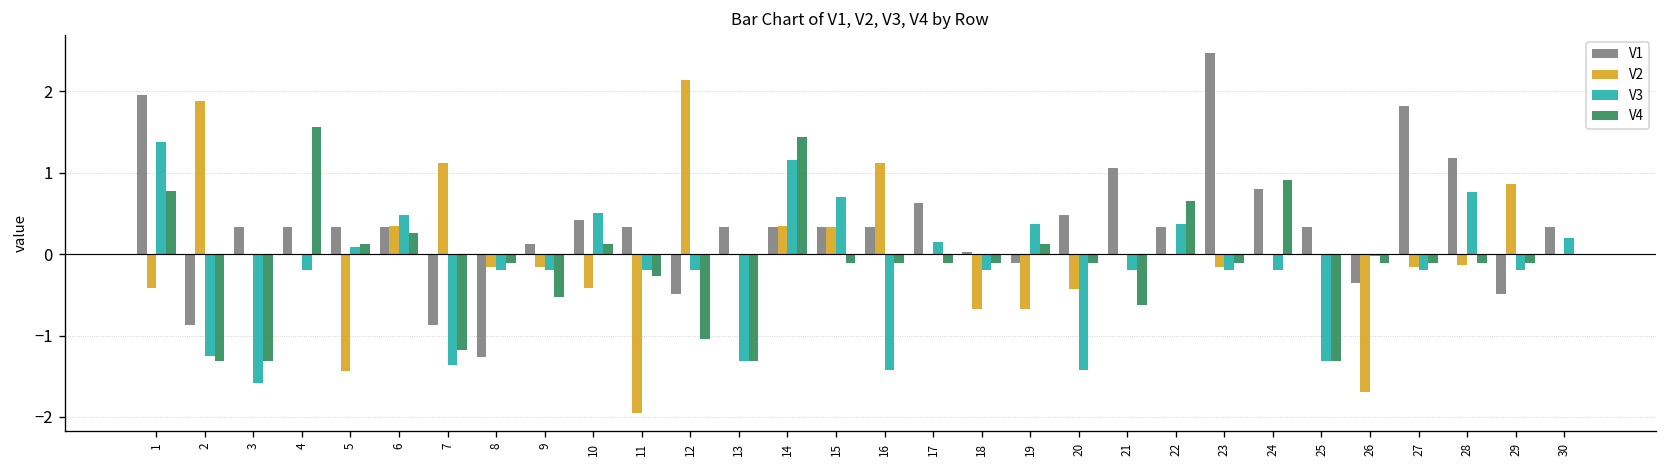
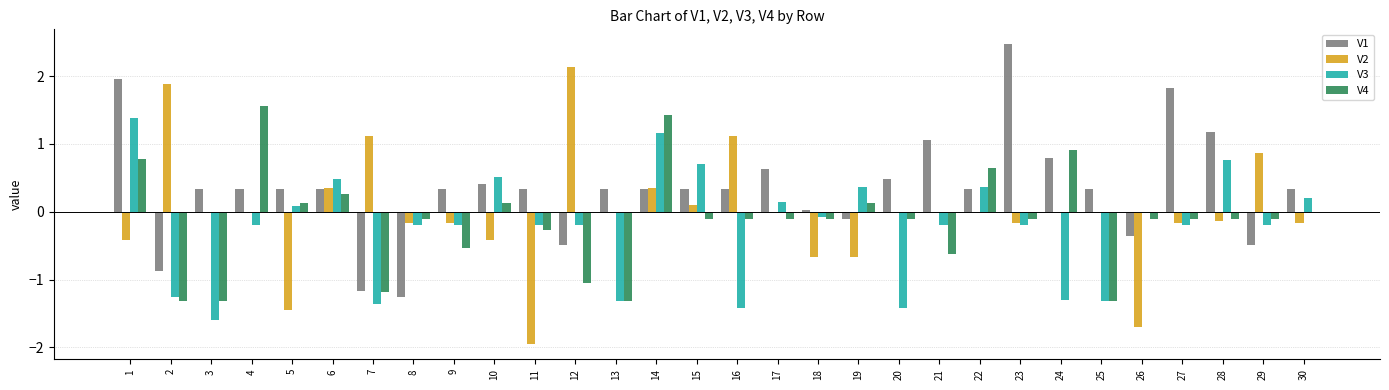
  {
    "V1": {
      "1": 2.0,
      "2": -0.9,
      "3": 0.3,
      "4": 0.3,
      "5": 0.3,
      "6": 0.3,
-     "7": -0.9,
+     "7": -1.2,
      "8": -1.3,
-     "9": 0.1,
+     "9": 0.3,
      "10": 0.4,
      "11": 0.3,
      "12": -0.5,
      "13": 0.3,
      "14": 0.3,
      "15": 0.3,
      "16": 0.3,
      "17": 0.6,
      "19": -0.1,
      "20": 0.5,
      "21": 1.1,
      "22": 0.3,
      "23": 2.5,
      "24": 0.8,
      "25": 0.3,
      "26": -0.4,
      "27": 1.8,
      "28": 1.2,
      "29": -0.5,
      "30": 0.3
    },
    "V2": {
      "1": -0.4,
      "2": 1.9,
      "5": -1.4,
      "6": 0.3,
      "7": 1.1,
      "8": -0.2,
      "9": -0.2,
      "10": -0.4,
      "11": -2.0,
      "12": 2.1,
      "14": 0.3,
-     "15": 0.3,
+     "15": 0.1,
      "16": 1.1,
      "18": -0.7,
      "19": -0.7,
-     "20": -0.4,
+     "20": 0.0,
      "23": -0.2,
      "26": -1.7,
      "27": -0.2,
      "28": -0.1,
      "29": 0.9,
-     "30": 0.0
+     "30": -0.2
    },
    "V3": {
      "1": 1.4,
      "2": -1.3,
      "3": -1.6,
      "4": -0.2,
      "5": 0.1,
      "6": 0.5,
      "7": -1.4,
      "8": -0.2,
      "9": -0.2,
      "10": 0.5,
      "11": -0.2,
      "12": -0.2,
      "13": -1.3,
      "14": 1.2,
      "15": 0.7,
      "16": -1.4,
      "17": 0.1,
-     "18": -0.2,
+     "18": -0.1,
      "19": 0.4,
      "20": -1.4,
      "21": -0.2,
      "22": 0.4,
      "23": -0.2,
-     "24": -0.2,
+     "24": -1.3,
      "25": -1.3,
      "27": -0.2,
      "28": 0.8,
      "29": -0.2,
      "30": 0.2
    },
    "V4": {
      "1": 0.8,
      "2": -1.3,
      "3": -1.3,
      "4": 1.6,
      "5": 0.1,
      "6": 0.3,
      "7": -1.2,
      "8": -0.1,
      "9": -0.5,
      "10": 0.1,
      "11": -0.3,
      "12": -1.0,
      "13": -1.3,
      "14": 1.4,
      "15": -0.1,
      "16": -0.1,
      "17": -0.1,
      "18": -0.1,
      "19": 0.1,
      "20": -0.1,
      "21": -0.6,
      "22": 0.6,
      "23": -0.1,
      "24": 0.9,
      "25": -1.3,
      "26": -0.1,
      "27": -0.1,
      "28": -0.1,
      "29": -0.1
    }
  }
